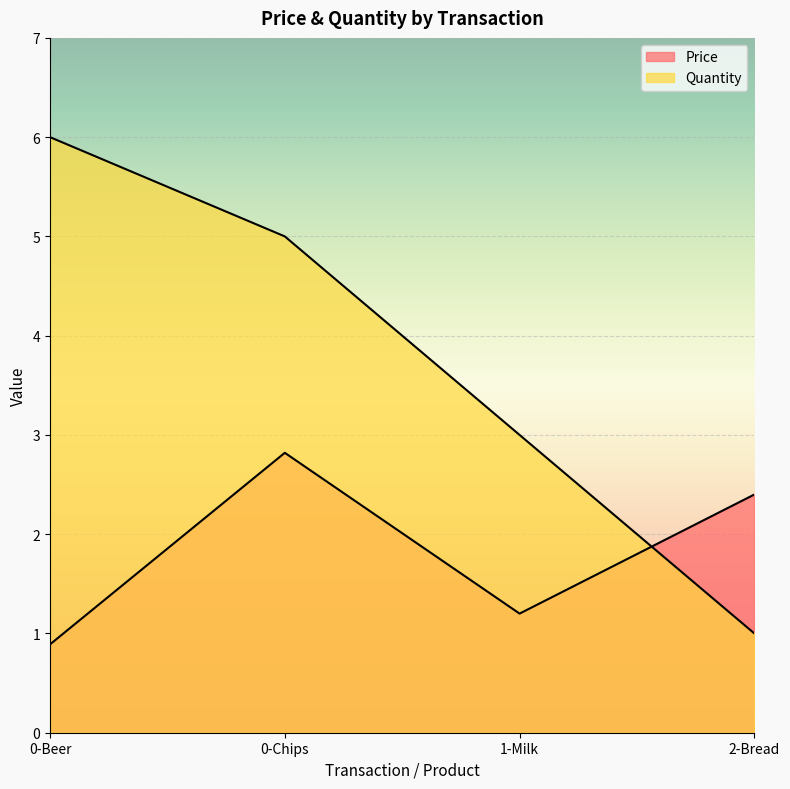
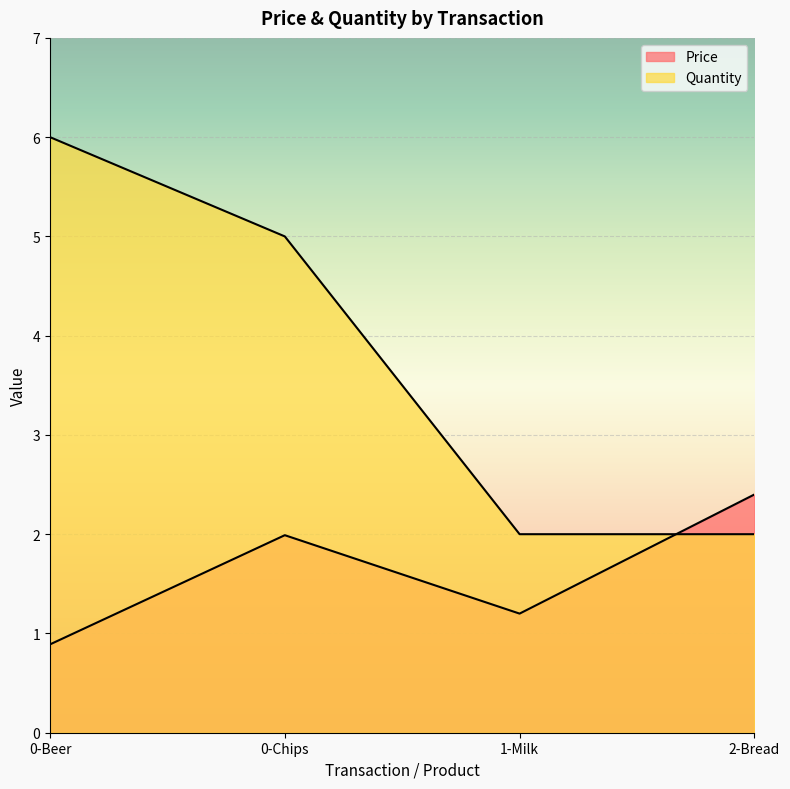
  {
    "Price": {
      "0-Beer": 0.9,
-     "0-Chips": 2.8,
+     "0-Chips": 2.0,
      "1-Milk": 1.2,
      "2-Bread": 2.4
    },
    "Quantity": {
      "0-Beer": 6,
      "0-Chips": 5,
-     "1-Milk": 3,
-     "2-Bread": 1
+     "1-Milk": 2,
+     "2-Bread": 2
    }
  }
